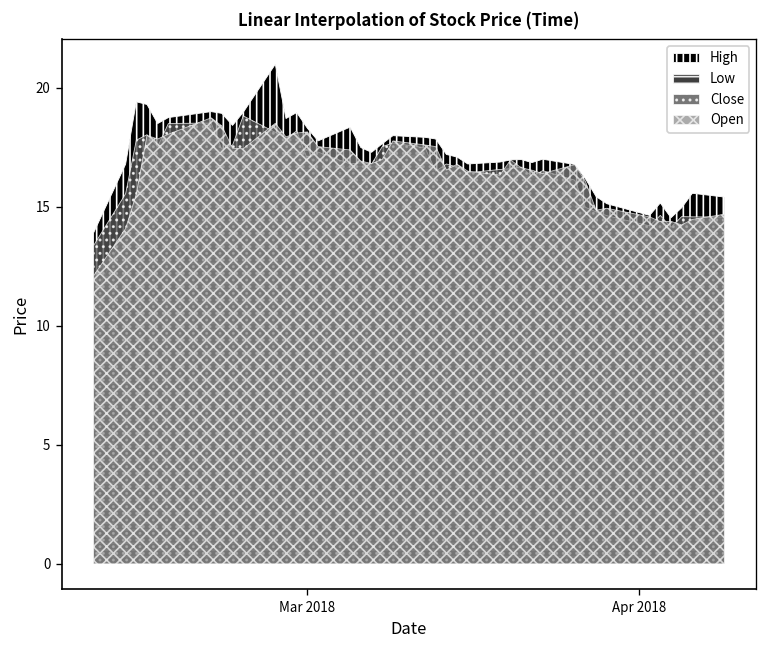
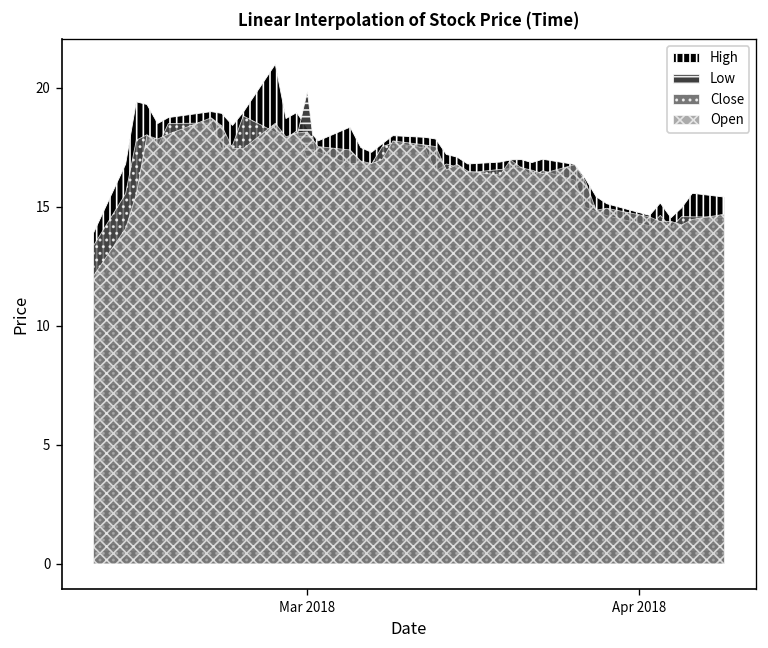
  {
    "High": {
      "Mar 2018": 18.3
    },
    "Low": {
-     "Mar 2018": 17.5
+     "Mar 2018": 19.8
    },
    "Close": {
      "Mar 2018": 17.0
    },
    "Open": {
      "Mar 2018": 18.1
    }
  }
